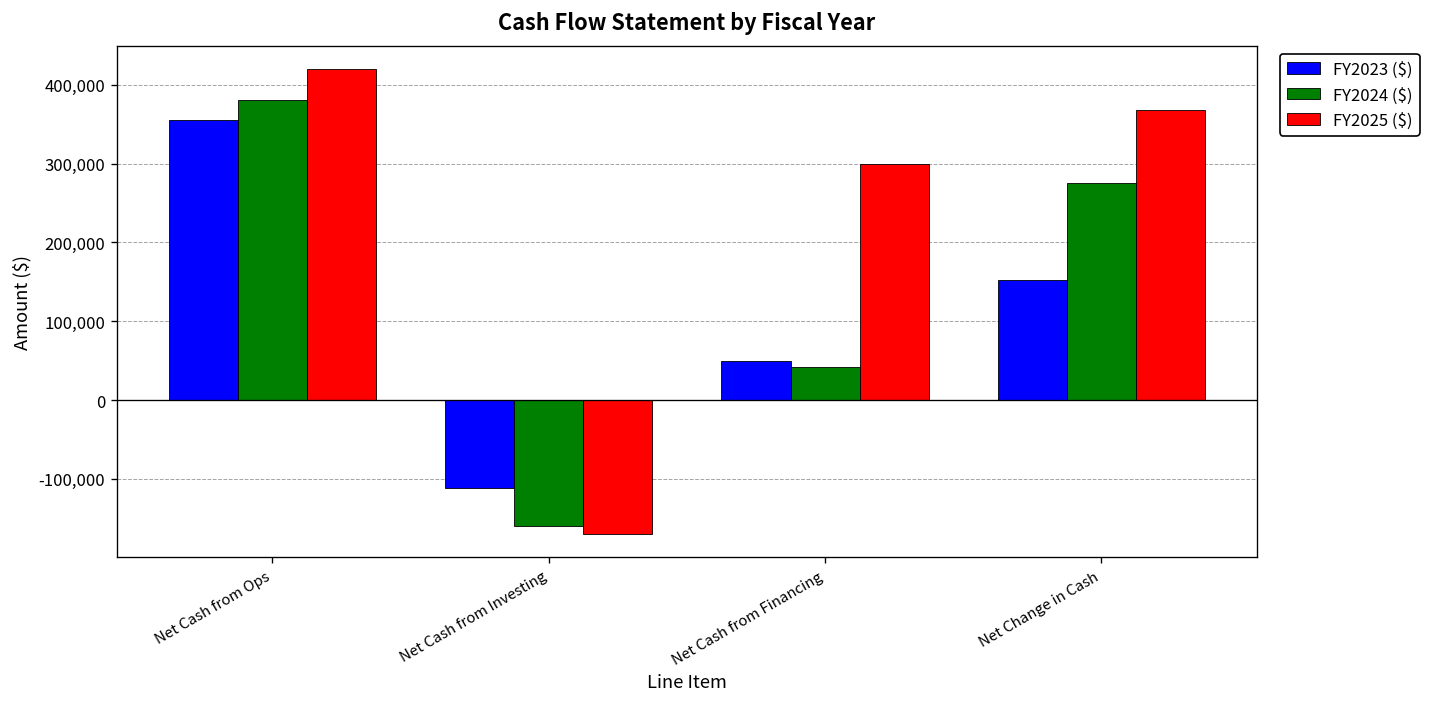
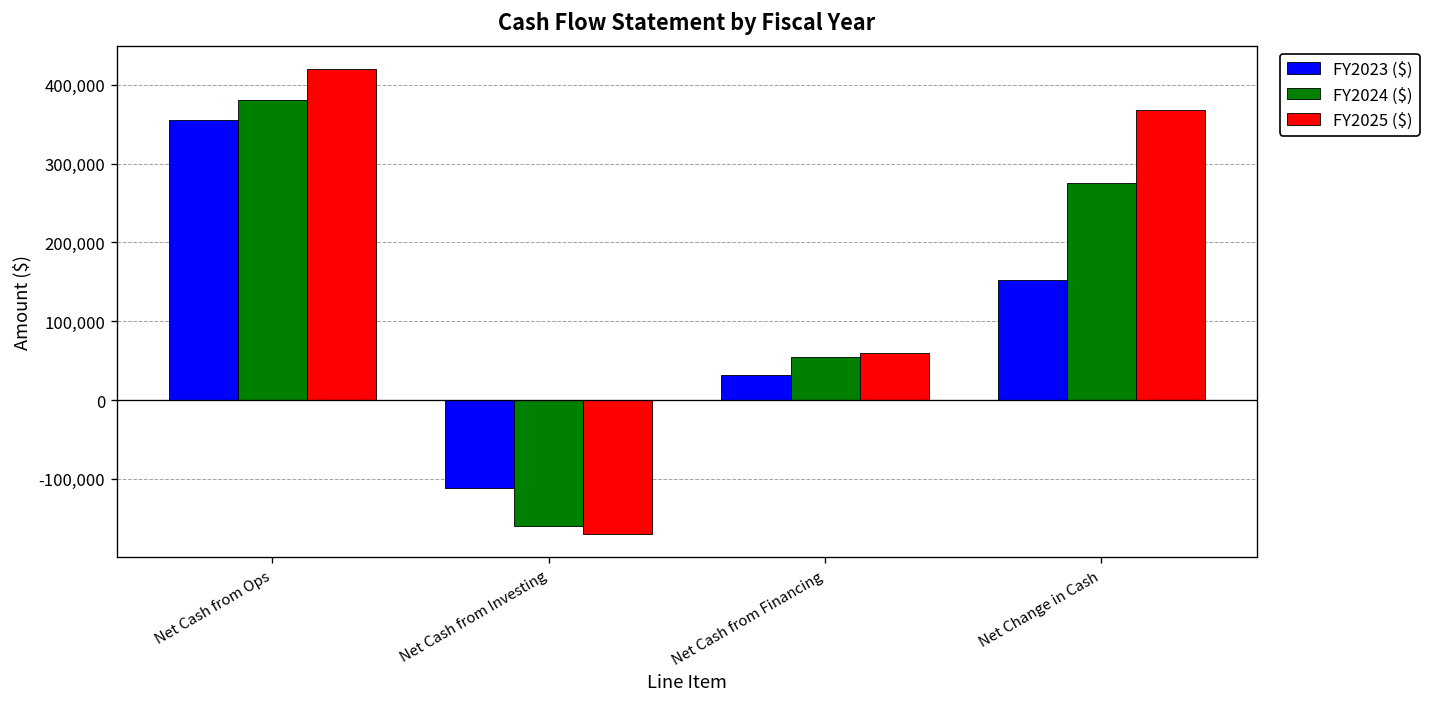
  {
    "FY2023 ($)": {
      "Net Cash from Ops": "350,000",
      "Net Cash from Investing": "-110,000",
-     "Net Cash from Financing": "50,000",
+     "Net Cash from Financing": "30,000",
      "Net Change in Cash": "150,000"
    },
    "FY2024 ($)": {
      "Net Cash from Ops": "380,000",
      "Net Cash from Investing": "-160,000",
-     "Net Cash from Financing": "40,000",
+     "Net Cash from Financing": "60,000",
      "Net Change in Cash": "280,000"
    },
    "FY2025 ($)": {
      "Net Cash from Ops": "420,000",
      "Net Cash from Investing": "-170,000",
-     "Net Cash from Financing": "300,000",
+     "Net Cash from Financing": "60,000",
      "Net Change in Cash": "370,000"
    }
  }
